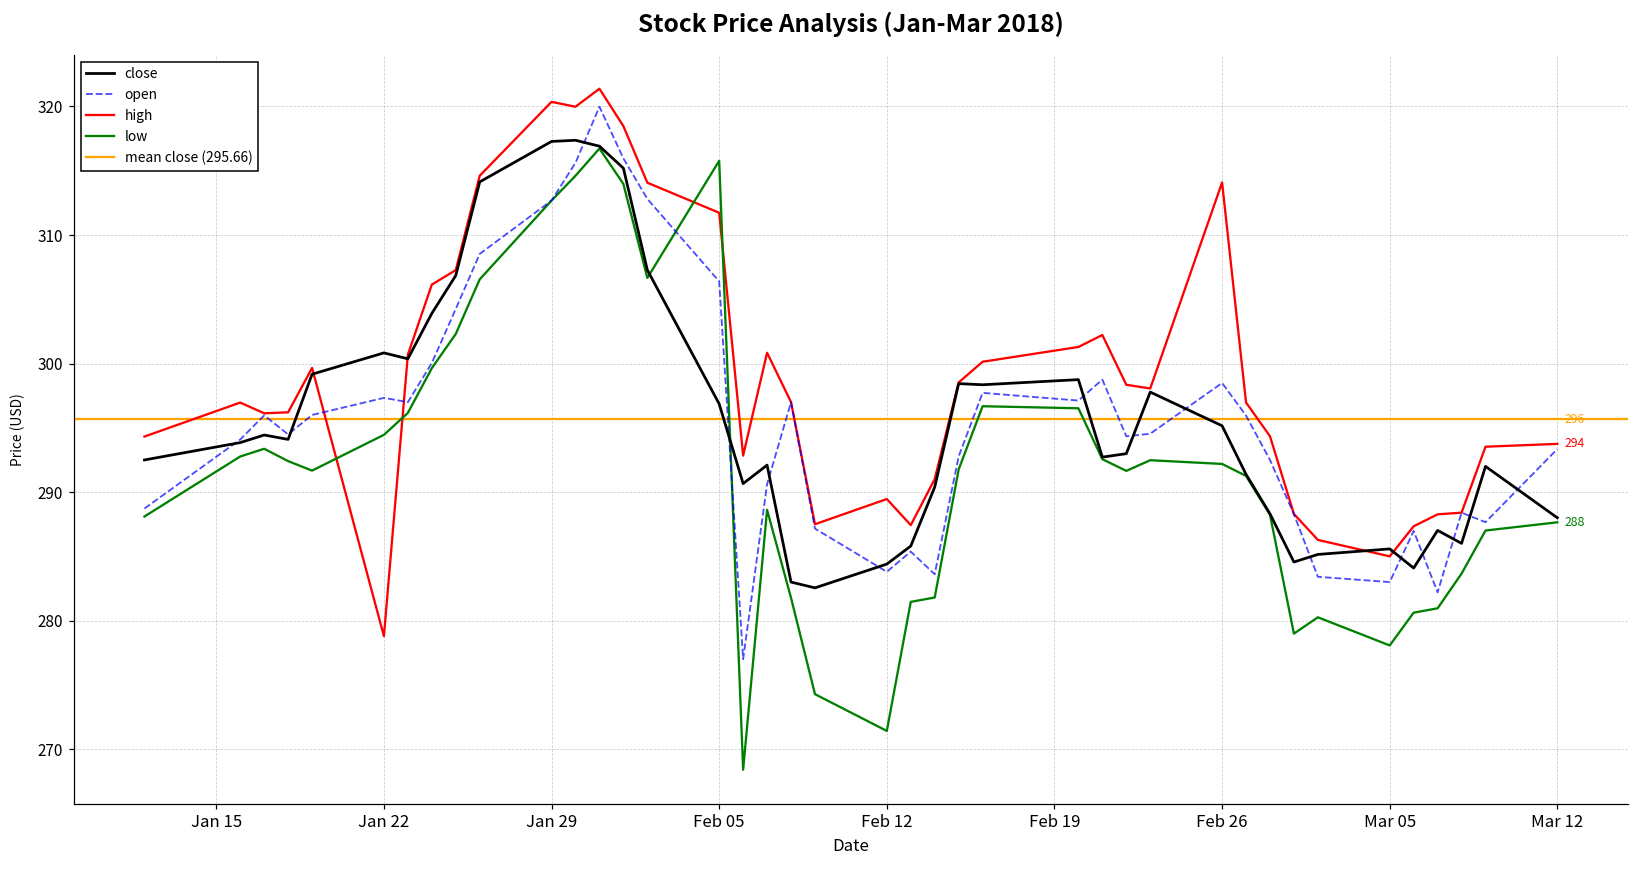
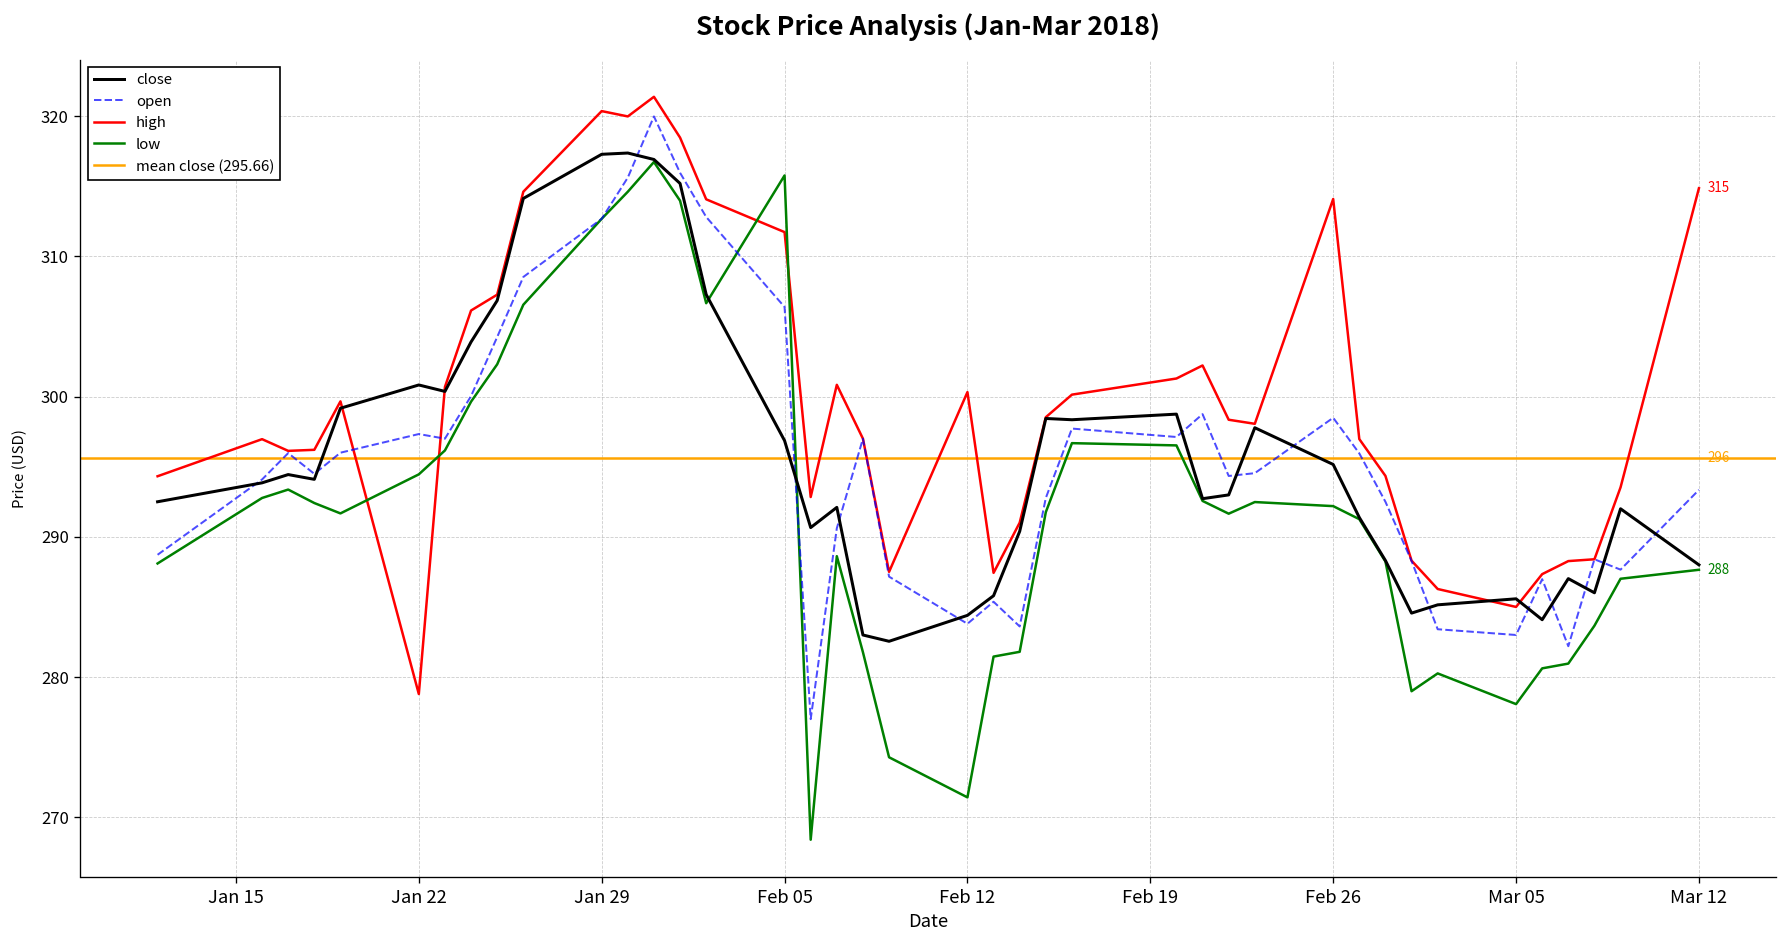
  {
    "close": {
      "Mar 12": 288
    },
    "open": {
      "Jan 22": 297.3,
      "Feb 05": 306.4,
      "Feb 12": 283.8,
      "Feb 26": 298.5,
      "Mar 05": 283.0
    },
    "high": {
-     "Feb 12": 289.5,
-     "Mar 12": 294
+     "Feb 12": 300.3,
+     "Mar 12": 315
    },
    "low": {
      "Mar 12": 288
    }
  }
